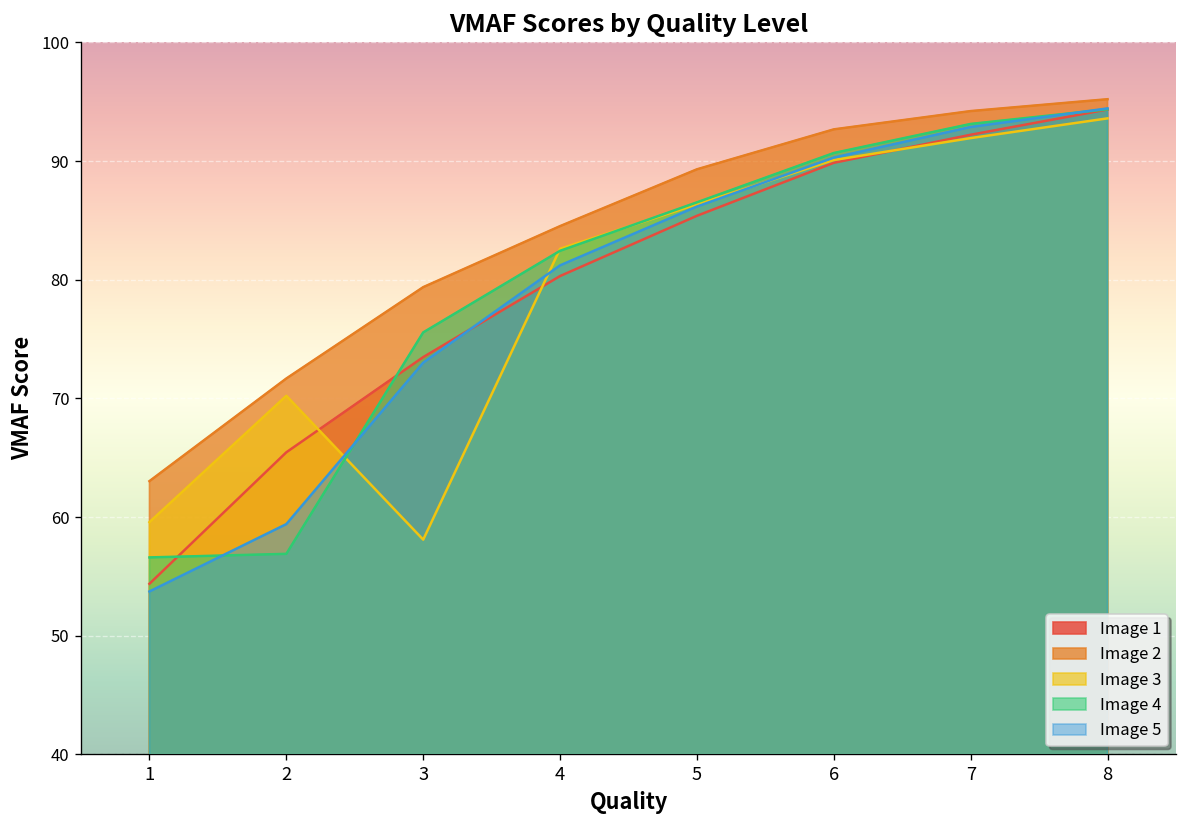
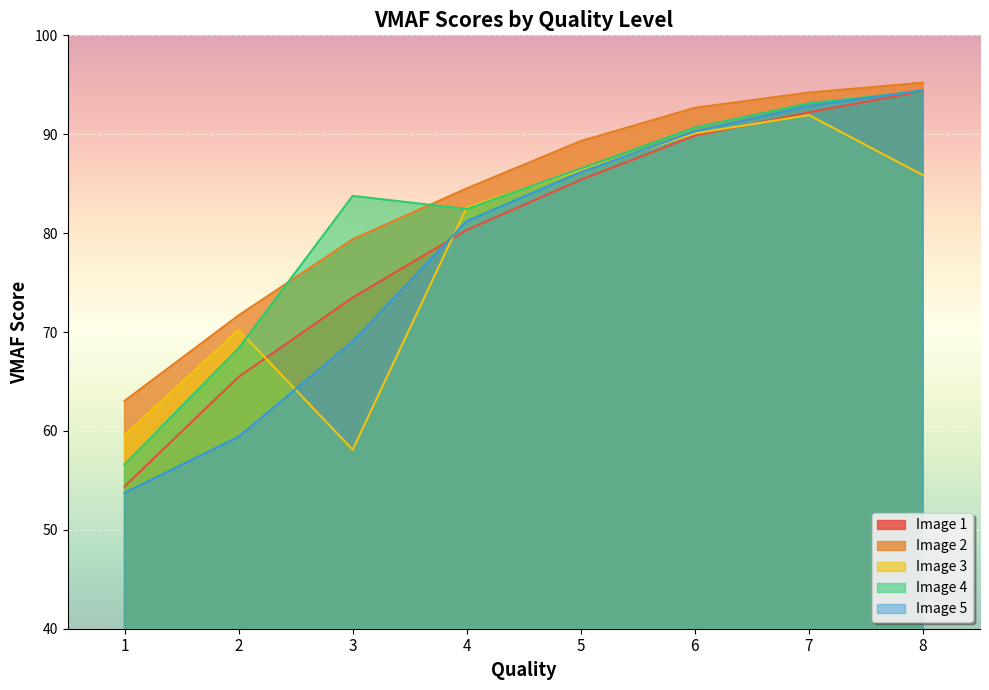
  {
    "Image 3": {
      "1": 60,
      "2": 70,
      "3": 58,
      "7": 92,
-     "8": 94
+     "8": 86
    },
    "Image 4": {
      "1": 57,
-     "2": 57,
-     "3": 76,
+     "2": 68,
+     "3": 84,
      "6": 91
    },
    "Image 5": {
      "1": 54,
      "2": 59,
-     "3": 73,
+     "3": 69,
      "4": 81
    }
  }
